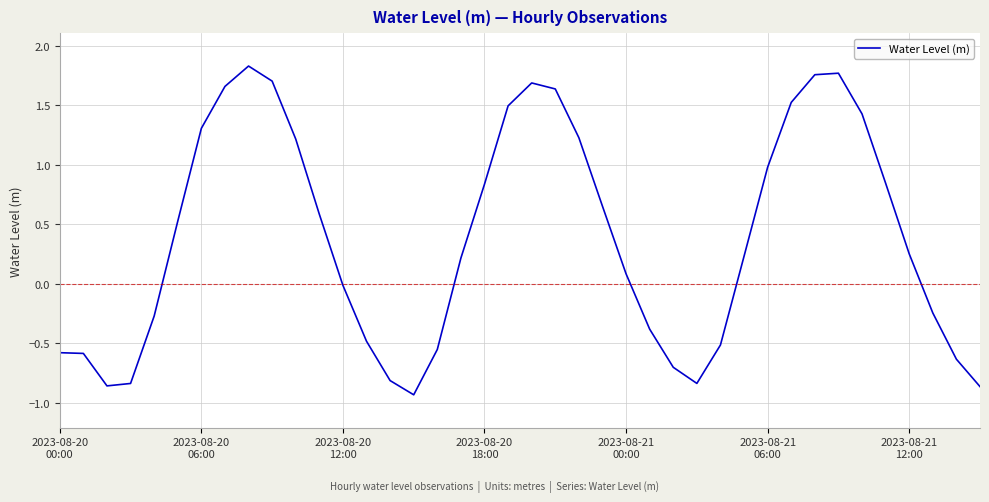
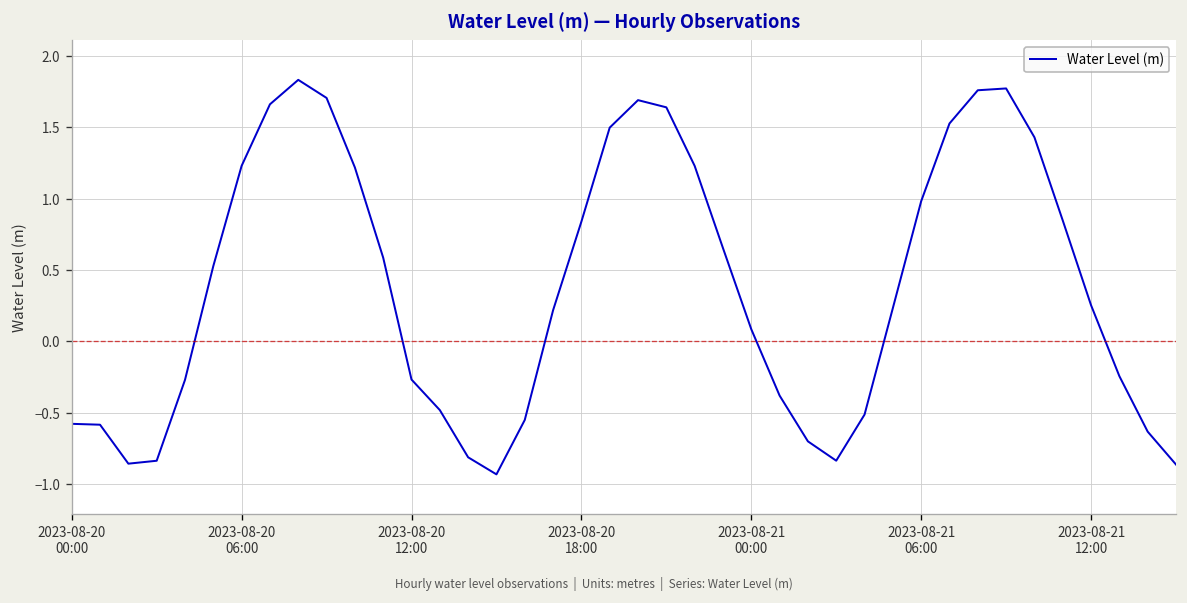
  {
    "2023-08-20 00:00": -0.58,
-   "2023-08-20 06:00": 1.31,
-   "2023-08-20 12:00": -0.01,
+   "2023-08-20 06:00": 1.23,
+   "2023-08-20 12:00": -0.27,
    "2023-08-20 18:00": 0.84,
    "2023-08-21 00:00": 0.08,
    "2023-08-21 06:00": 0.98,
    "2023-08-21 12:00": 0.25
  }
